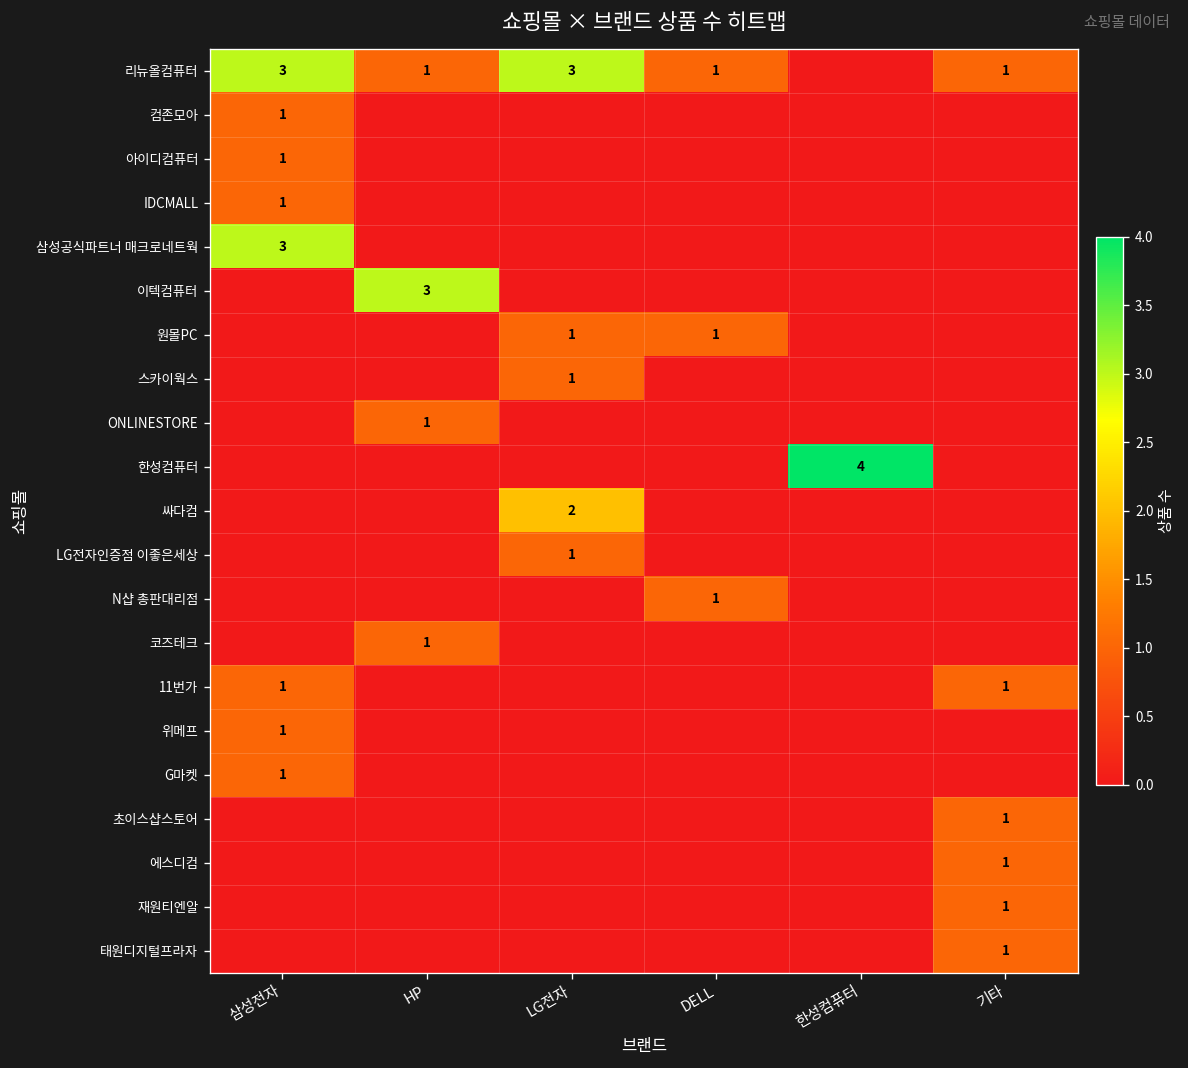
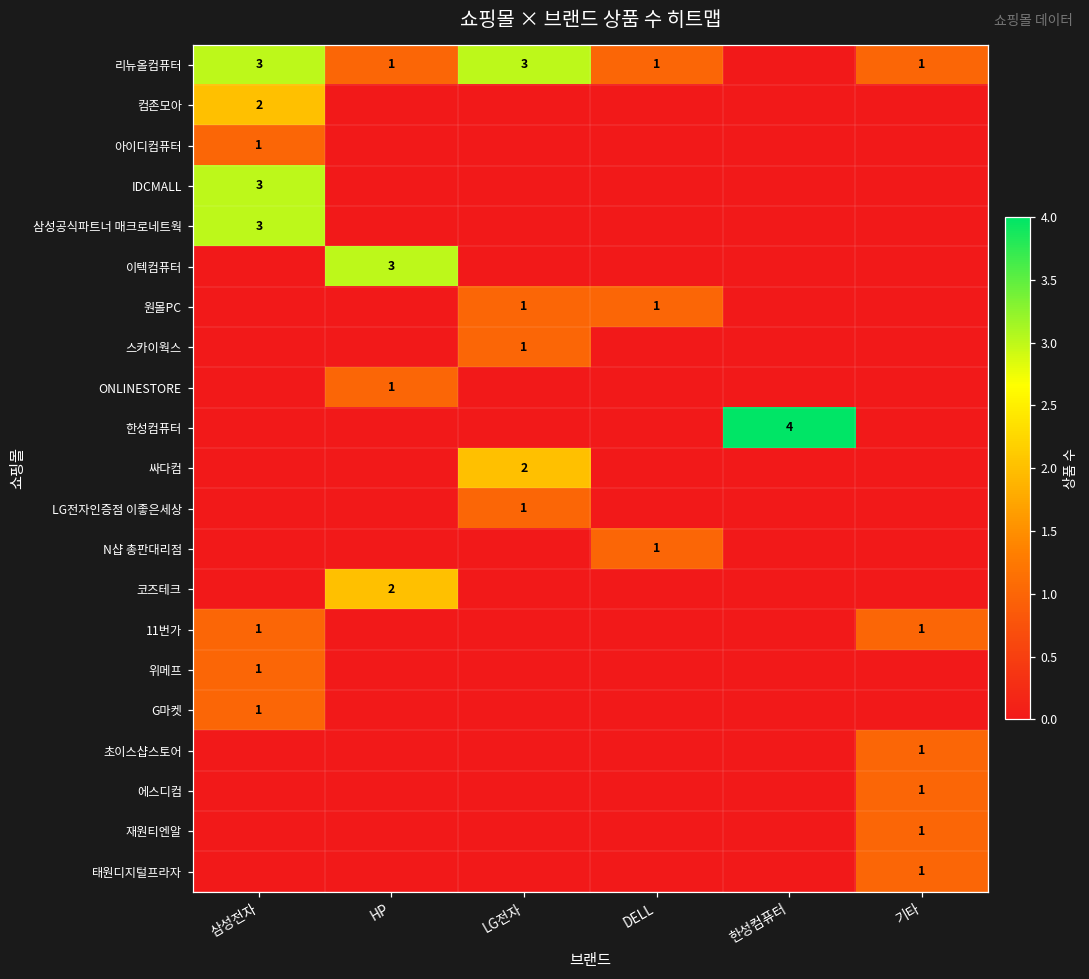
  {
    "리뉴올컴퓨터": {
      "삼성전자": 3,
      "HP": 1,
      "LG전자": 3,
      "DELL": 1,
      "기타": 1
    },
    "컴존모아": {
-     "삼성전자": 1
+     "삼성전자": 2
    },
    "아이디컴퓨터": {
      "삼성전자": 1
    },
    "IDCMALL": {
-     "삼성전자": 1
+     "삼성전자": 3
    },
    "삼성공식파트너 매크로네트웍": {
      "삼성전자": 3
    },
    "이텍컴퓨터": {
      "HP": 3
    },
    "원몰PC": {
      "LG전자": 1,
      "DELL": 1
    },
    "스카이웍스": {
      "LG전자": 1
    },
    "ONLINESTORE": {
      "HP": 1
    },
    "한성컴퓨터": {
      "한성컴퓨터": 4
    },
    "싸다컴": {
      "LG전자": 2
    },
    "LG전자인증점 이좋은세상": {
      "LG전자": 1
    },
    "N샵 총판대리점": {
      "DELL": 1
    },
    "코즈테크": {
-     "HP": 1
+     "HP": 2
    },
    "11번가": {
      "삼성전자": 1,
      "기타": 1
    },
    "위메프": {
      "삼성전자": 1
    },
    "G마켓": {
      "삼성전자": 1
    },
    "초이스샵스토어": {
      "기타": 1
    },
    "에스디컴": {
      "기타": 1
    },
    "재원티엔알": {
      "기타": 1
    },
    "태원디지털프라자": {
      "기타": 1
    }
  }
